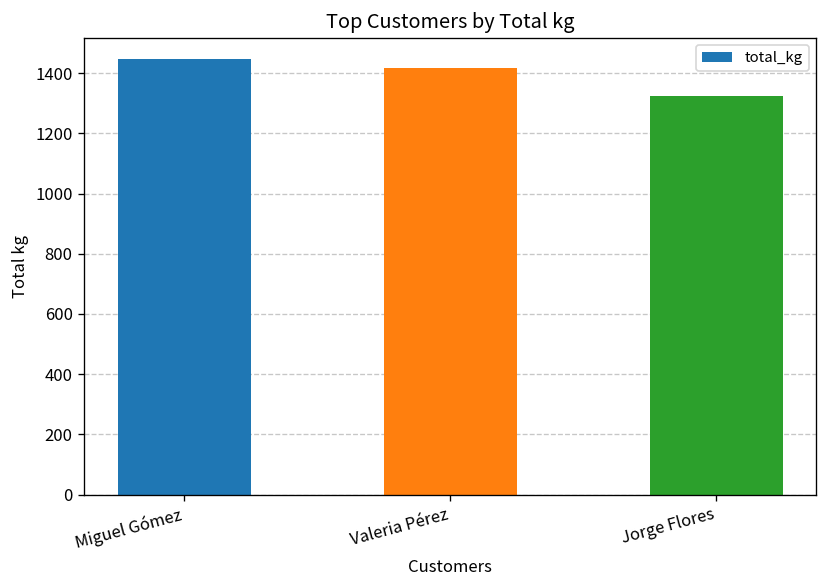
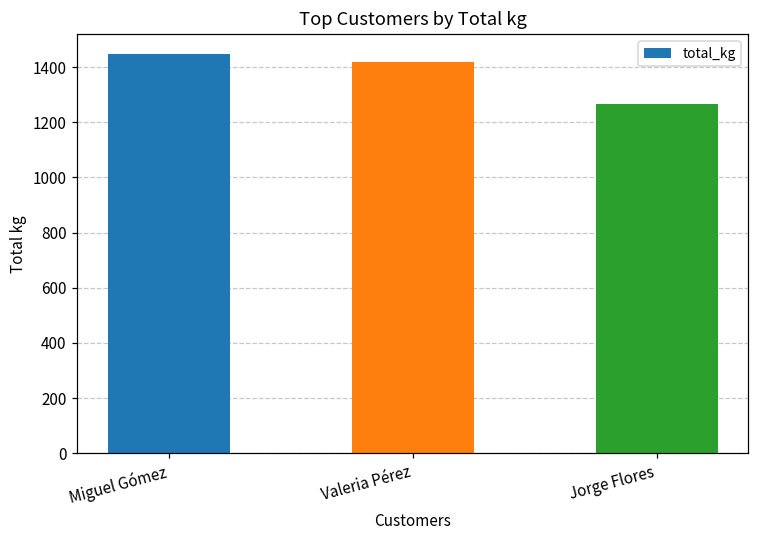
  {
    "Miguel Gómez": 1450,
    "Valeria Pérez": 1420,
-   "Jorge Flores": 1320
+   "Jorge Flores": 1270
  }
